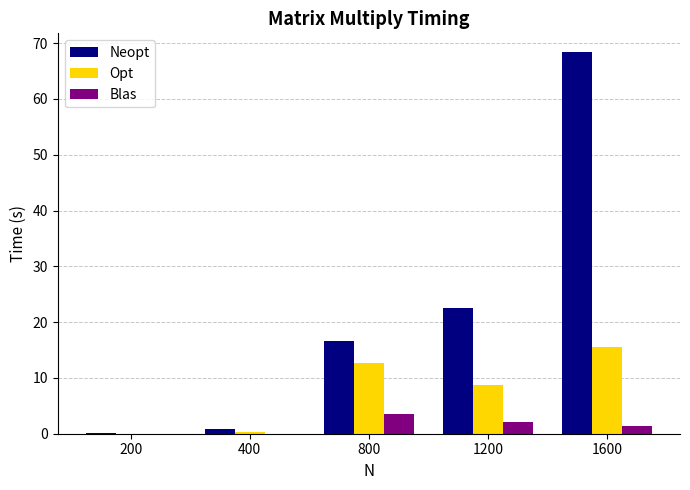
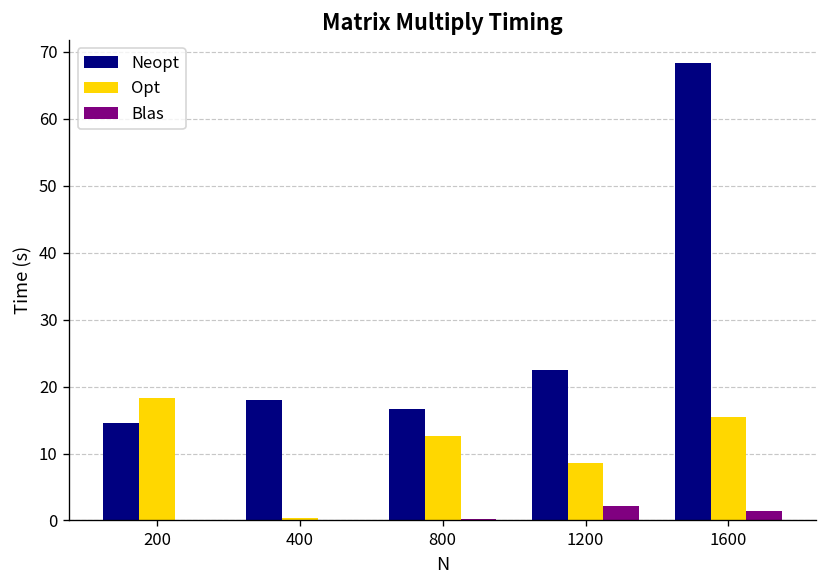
  {
    "Neopt": {
-     "200": 0,
-     "400": 1,
+     "200": 14,
+     "400": 18,
      "800": 17,
      "1200": 22,
      "1600": 68
    },
    "Opt": {
-     "200": 0,
+     "200": 18,
      "800": 13,
      "1200": 9,
      "1600": 16
    },
    "Blas": {
-     "800": 4,
+     "800": 0,
      "1200": 2,
      "1600": 1
    }
  }
